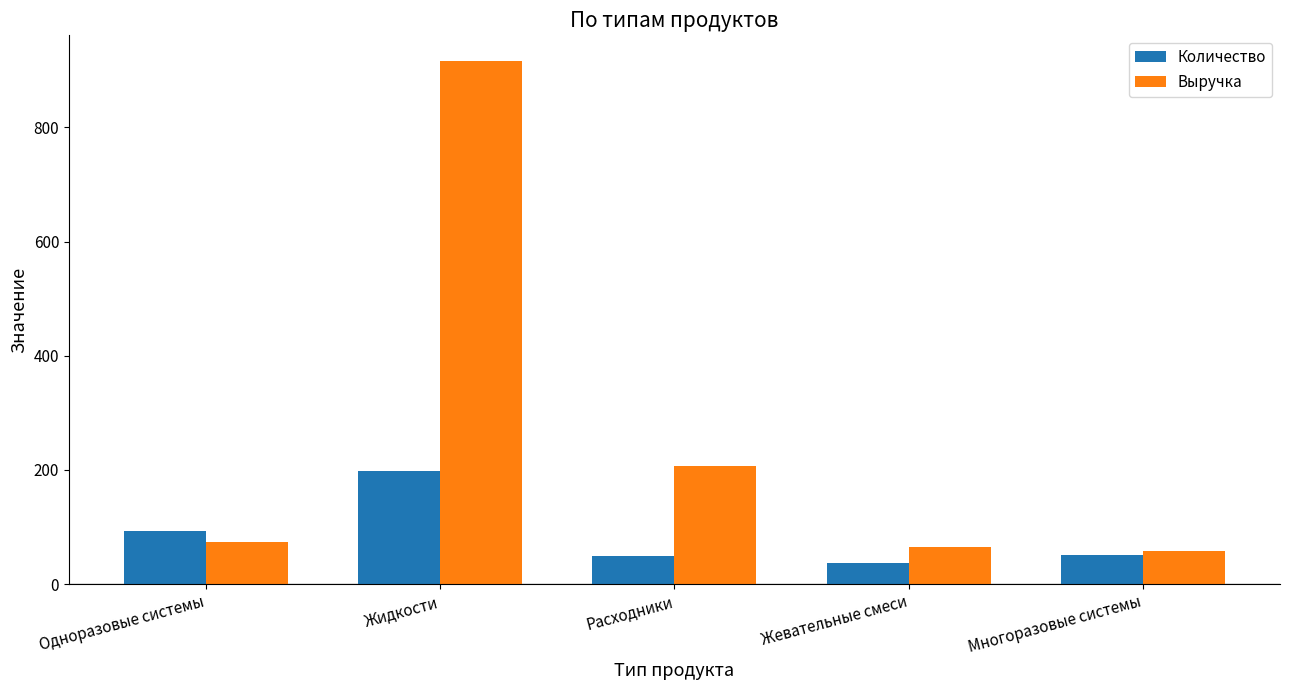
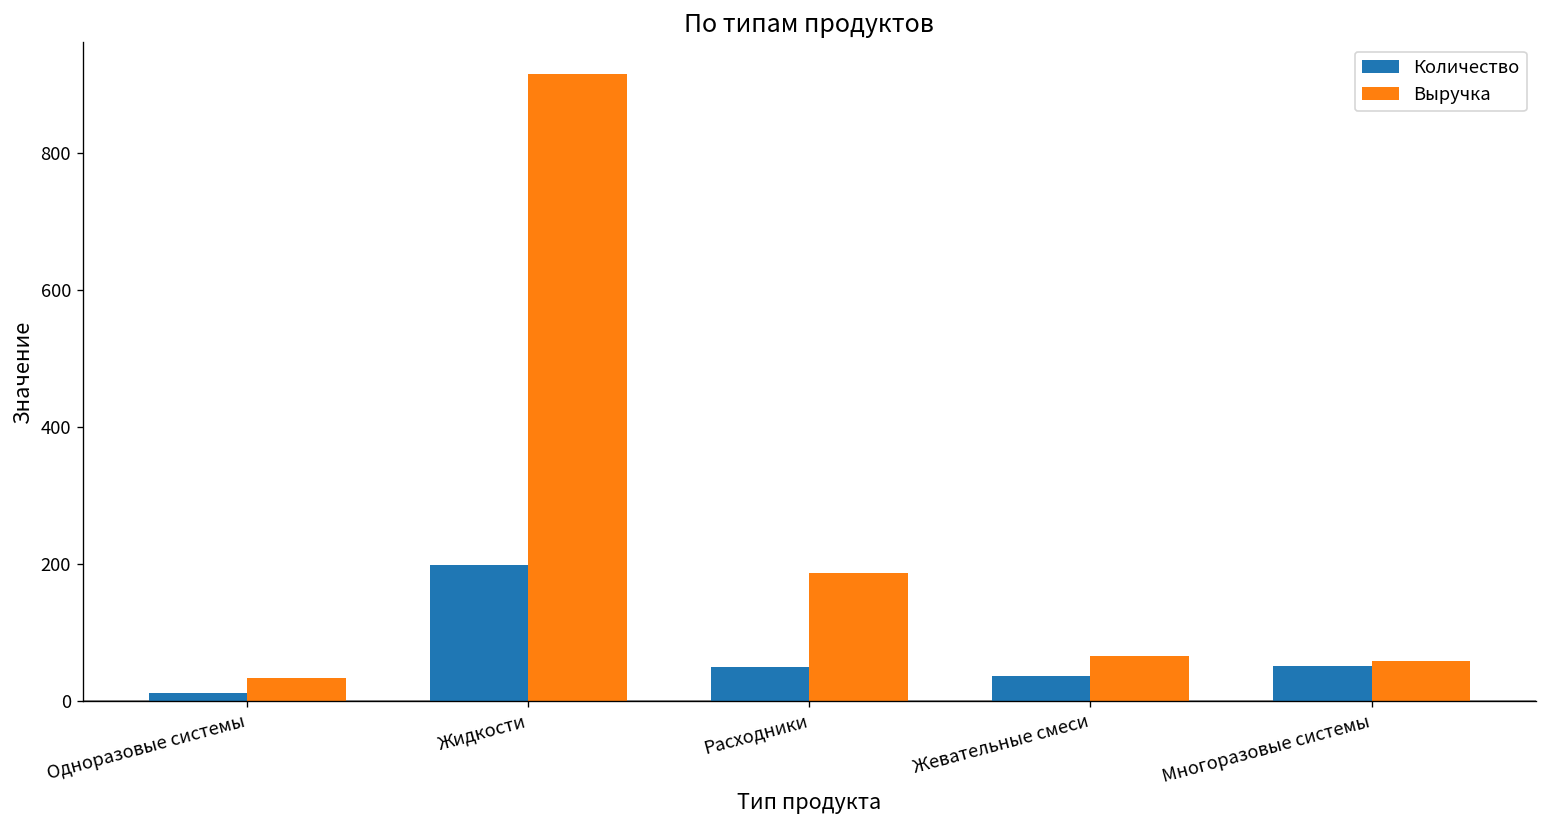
  {
    "Количество": {
-     "Одноразовые системы": 90,
+     "Одноразовые системы": 10,
      "Жидкости": 200,
      "Расходники": 50,
      "Жевательные смеси": 40,
      "Многоразовые системы": 50
    },
    "Выручка": {
-     "Одноразовые системы": 70,
+     "Одноразовые системы": 30,
      "Жидкости": 920,
-     "Расходники": 210,
+     "Расходники": 190,
      "Жевательные смеси": 70,
      "Многоразовые системы": 60
    }
  }
